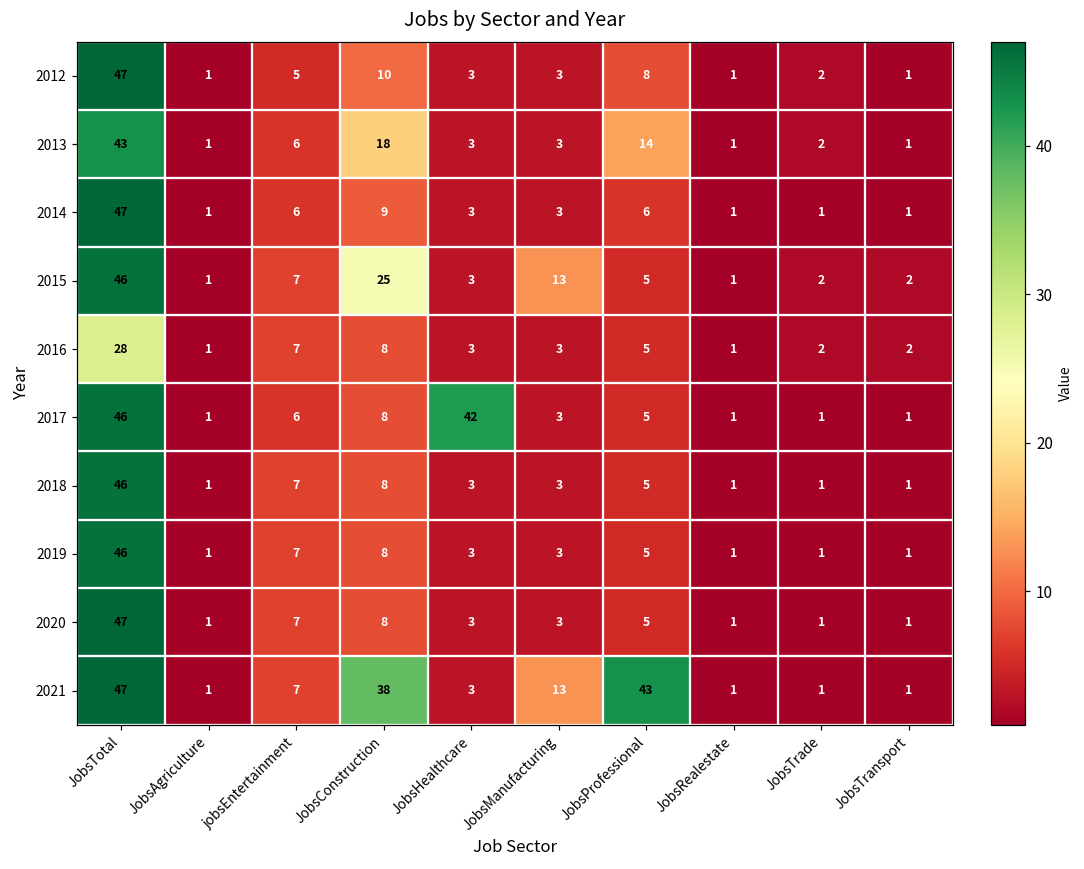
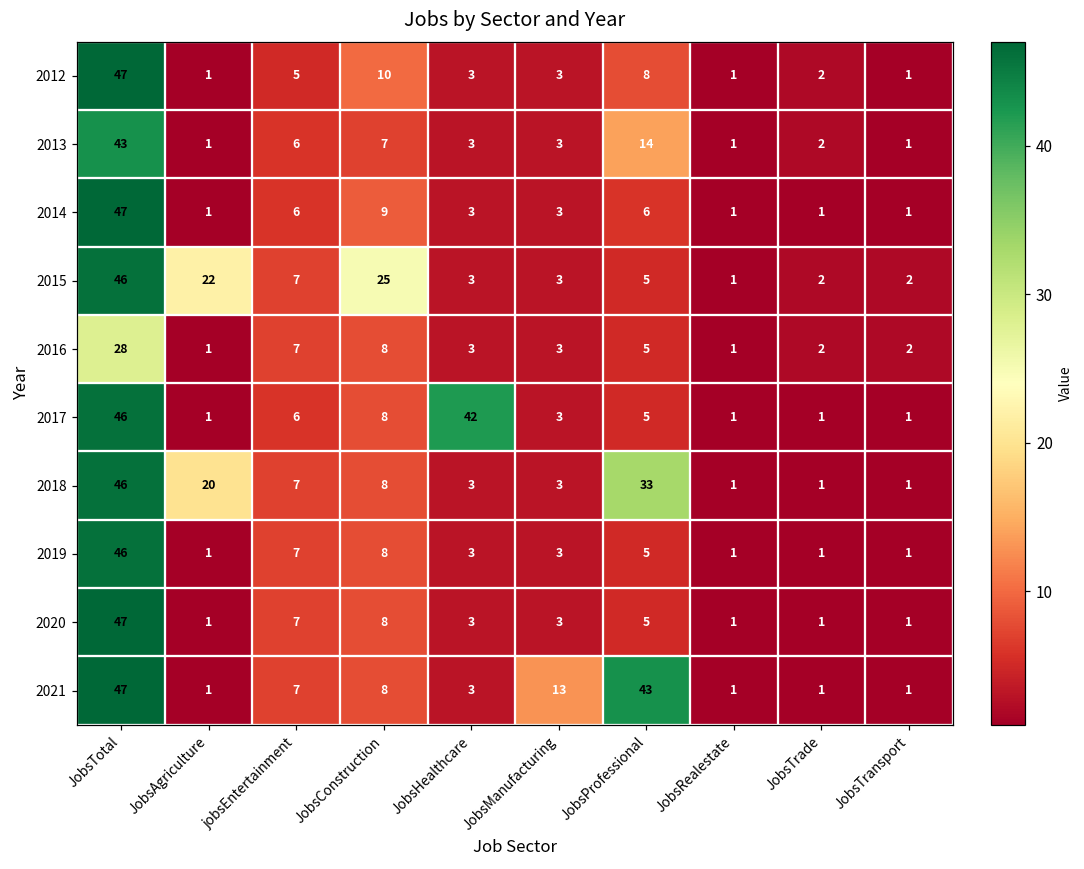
  {
    "2012": {
      "JobsTotal": 47,
      "JobsAgriculture": 1,
      "jobsEntertainment": 5,
      "JobsConstruction": 10,
      "JobsHealthcare": 3,
      "JobsManufacturing": 3,
      "JobsProfessional": 8,
      "JobsRealestate": 1,
      "JobsTrade": 2,
      "JobsTransport": 1
    },
    "2013": {
      "JobsTotal": 43,
      "JobsAgriculture": 1,
      "jobsEntertainment": 6,
-     "JobsConstruction": 18,
+     "JobsConstruction": 7,
      "JobsHealthcare": 3,
      "JobsManufacturing": 3,
      "JobsProfessional": 14,
      "JobsRealestate": 1,
      "JobsTrade": 2,
      "JobsTransport": 1
    },
    "2014": {
      "JobsTotal": 47,
      "JobsAgriculture": 1,
      "jobsEntertainment": 6,
      "JobsConstruction": 9,
      "JobsHealthcare": 3,
      "JobsManufacturing": 3,
      "JobsProfessional": 6,
      "JobsRealestate": 1,
      "JobsTrade": 1,
      "JobsTransport": 1
    },
    "2015": {
      "JobsTotal": 46,
-     "JobsAgriculture": 1,
+     "JobsAgriculture": 22,
      "jobsEntertainment": 7,
      "JobsConstruction": 25,
      "JobsHealthcare": 3,
-     "JobsManufacturing": 13,
+     "JobsManufacturing": 3,
      "JobsProfessional": 5,
      "JobsRealestate": 1,
      "JobsTrade": 2,
      "JobsTransport": 2
    },
    "2016": {
      "JobsTotal": 28,
      "JobsAgriculture": 1,
      "jobsEntertainment": 7,
      "JobsConstruction": 8,
      "JobsHealthcare": 3,
      "JobsManufacturing": 3,
      "JobsProfessional": 5,
      "JobsRealestate": 1,
      "JobsTrade": 2,
      "JobsTransport": 2
    },
    "2017": {
      "JobsTotal": 46,
      "JobsAgriculture": 1,
      "jobsEntertainment": 6,
      "JobsConstruction": 8,
      "JobsHealthcare": 42,
      "JobsManufacturing": 3,
      "JobsProfessional": 5,
      "JobsRealestate": 1,
      "JobsTrade": 1,
      "JobsTransport": 1
    },
    "2018": {
      "JobsTotal": 46,
-     "JobsAgriculture": 1,
+     "JobsAgriculture": 20,
      "jobsEntertainment": 7,
      "JobsConstruction": 8,
      "JobsHealthcare": 3,
      "JobsManufacturing": 3,
-     "JobsProfessional": 5,
+     "JobsProfessional": 33,
      "JobsRealestate": 1,
      "JobsTrade": 1,
      "JobsTransport": 1
    },
    "2019": {
      "JobsTotal": 46,
      "JobsAgriculture": 1,
      "jobsEntertainment": 7,
      "JobsConstruction": 8,
      "JobsHealthcare": 3,
      "JobsManufacturing": 3,
      "JobsProfessional": 5,
      "JobsRealestate": 1,
      "JobsTrade": 1,
      "JobsTransport": 1
    },
    "2020": {
      "JobsTotal": 47,
      "JobsAgriculture": 1,
      "jobsEntertainment": 7,
      "JobsConstruction": 8,
      "JobsHealthcare": 3,
      "JobsManufacturing": 3,
      "JobsProfessional": 5,
      "JobsRealestate": 1,
      "JobsTrade": 1,
      "JobsTransport": 1
    },
    "2021": {
      "JobsTotal": 47,
      "JobsAgriculture": 1,
      "jobsEntertainment": 7,
-     "JobsConstruction": 38,
+     "JobsConstruction": 8,
      "JobsHealthcare": 3,
      "JobsManufacturing": 13,
      "JobsProfessional": 43,
      "JobsRealestate": 1,
      "JobsTrade": 1,
      "JobsTransport": 1
    }
  }
